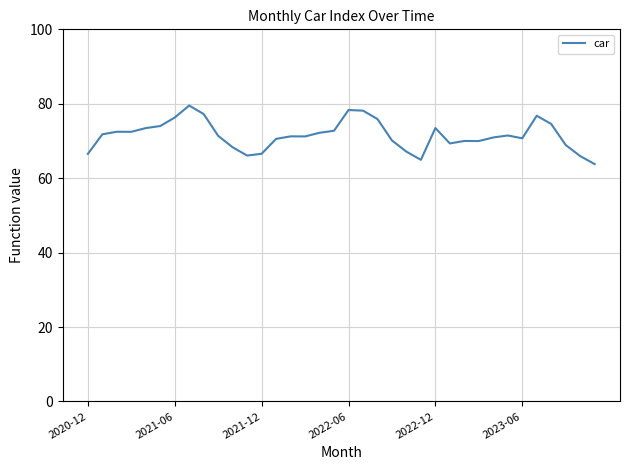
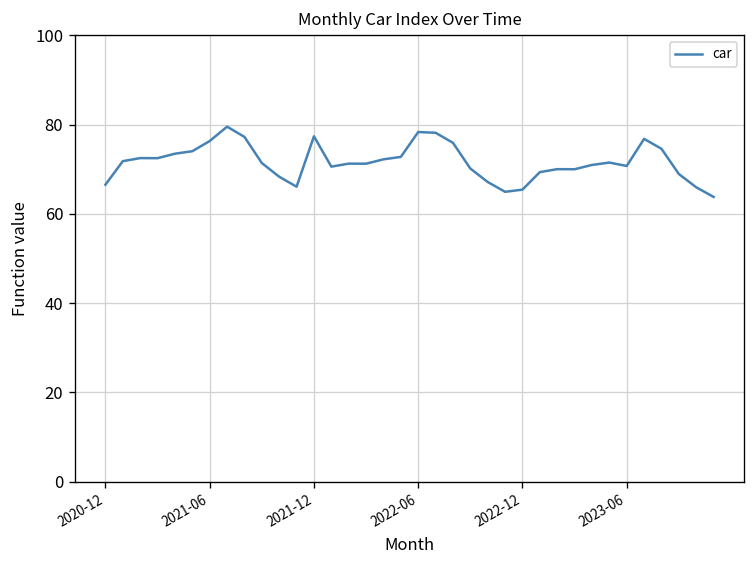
  {
    "2020-12": 67,
    "2021-06": 76,
-   "2021-12": 67,
+   "2021-12": 77,
    "2022-06": 78,
-   "2022-12": 73,
+   "2022-12": 65,
    "2023-06": 71
  }
